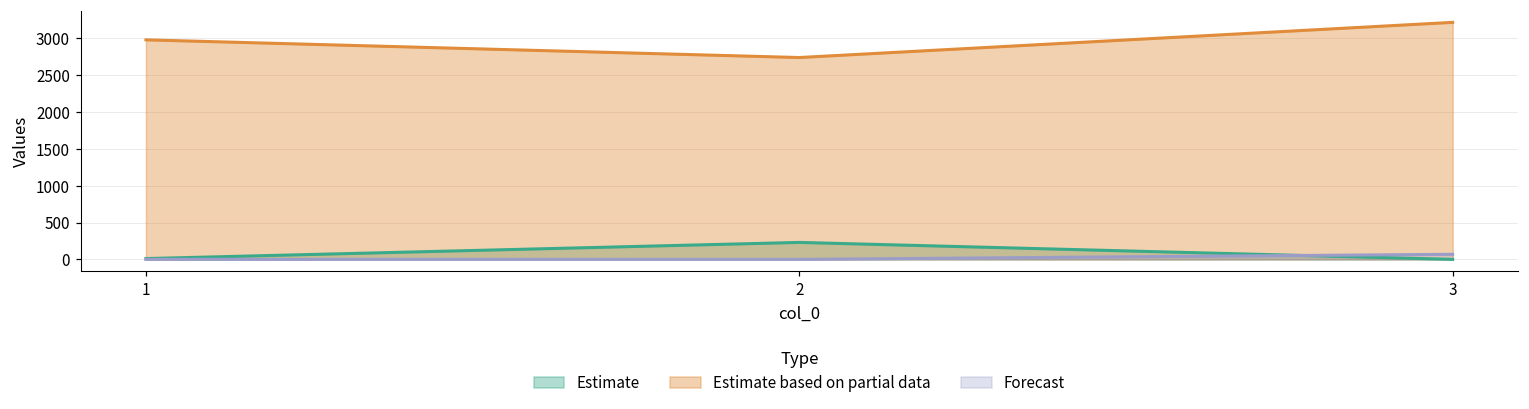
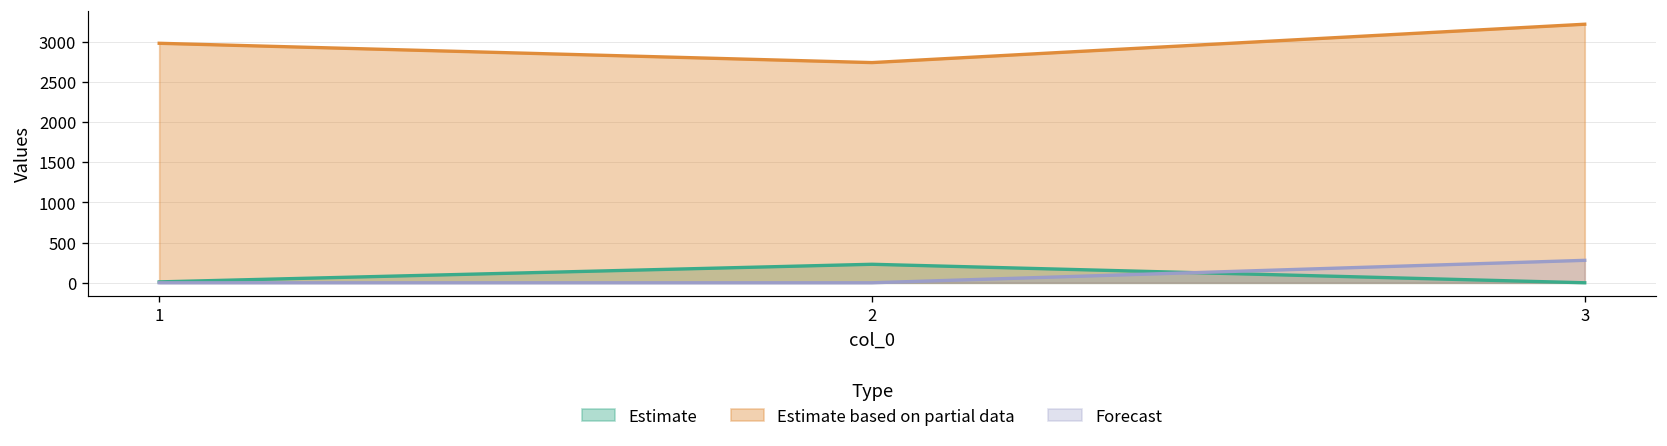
  {
    "Estimate": {
      "2": 200,
      "3": 0
    },
    "Estimate based on partial data": {
      "1": 3000,
      "2": 2700,
      "3": 3200
    },
    "Forecast": {
      "2": 0,
-     "3": 100
+     "3": 300
    }
  }
